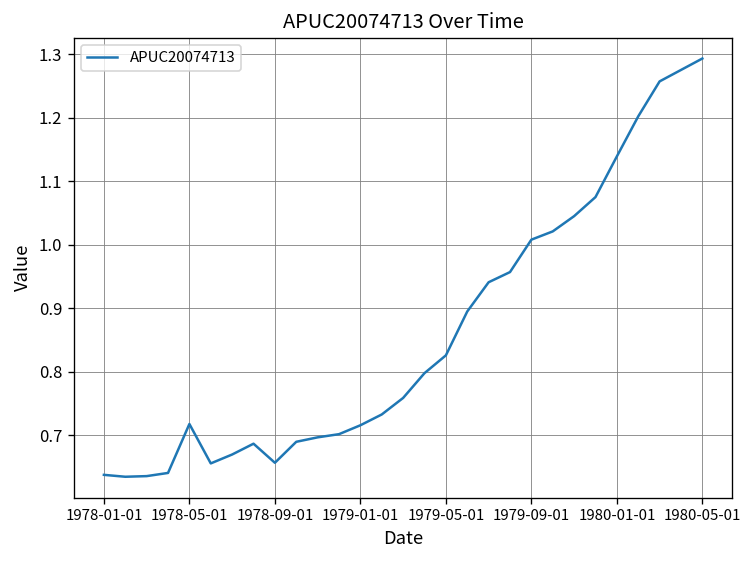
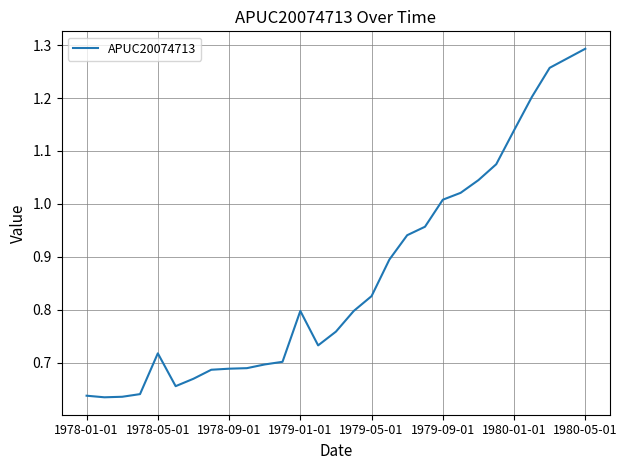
  {
    "1978-01-01": 0.64,
    "1978-05-01": 0.72,
-   "1978-09-01": 0.66,
-   "1979-01-01": 0.72,
+   "1978-09-01": 0.69,
+   "1979-01-01": 0.80,
    "1979-05-01": 0.83,
    "1979-09-01": 1.01,
    "1980-01-01": 1.14,
    "1980-05-01": 1.29
  }
